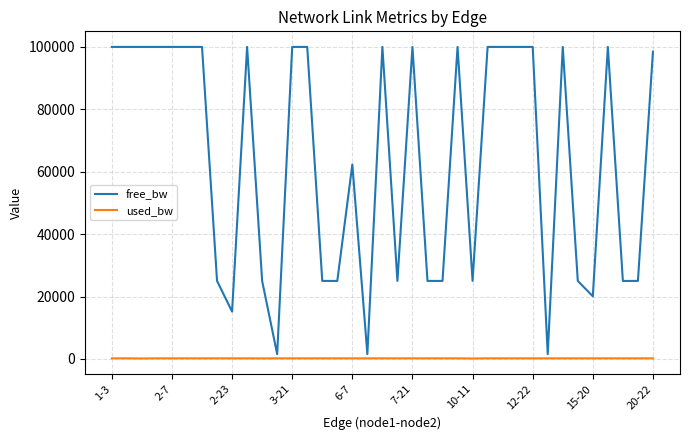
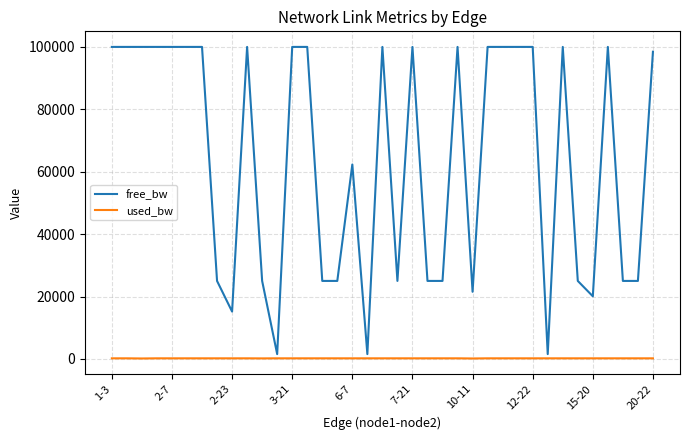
  {
    "free_bw": {
      "1-3": 100000,
      "2-7": 100000,
      "2-23": 15000,
      "3-21": 100000,
      "6-7": 62000,
      "7-21": 100000,
-     "10-11": 25000,
+     "10-11": 22000,
      "12-22": 100000,
      "15-20": 20000,
      "20-22": 98000
    },
    "used_bw": {
      "1-3": 0,
      "2-7": 0,
      "2-23": 0,
      "3-21": 0,
      "6-7": 0,
      "7-21": 0,
      "10-11": 0,
      "12-22": 0,
      "15-20": 0,
      "20-22": 0
    }
  }
